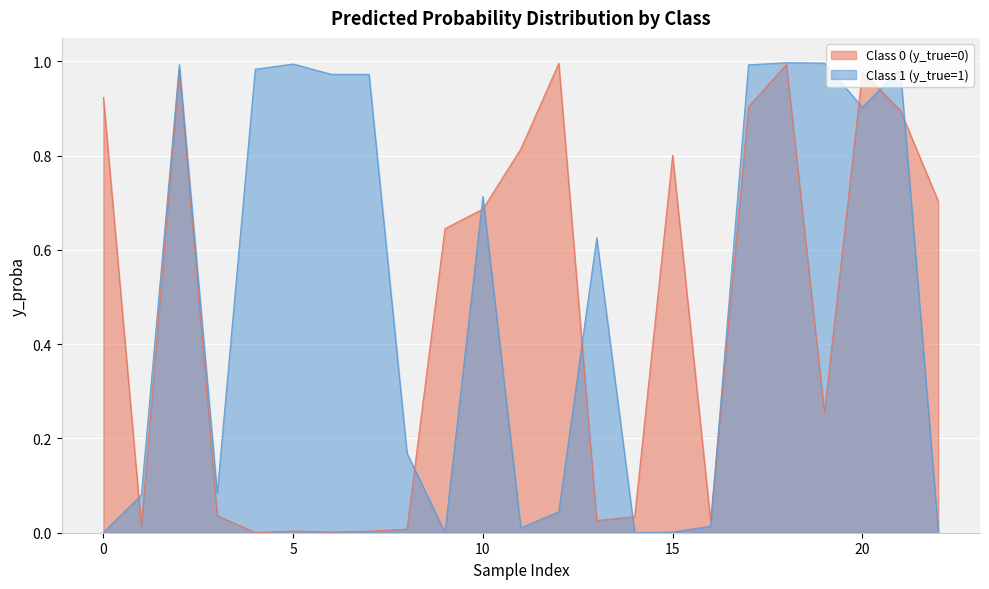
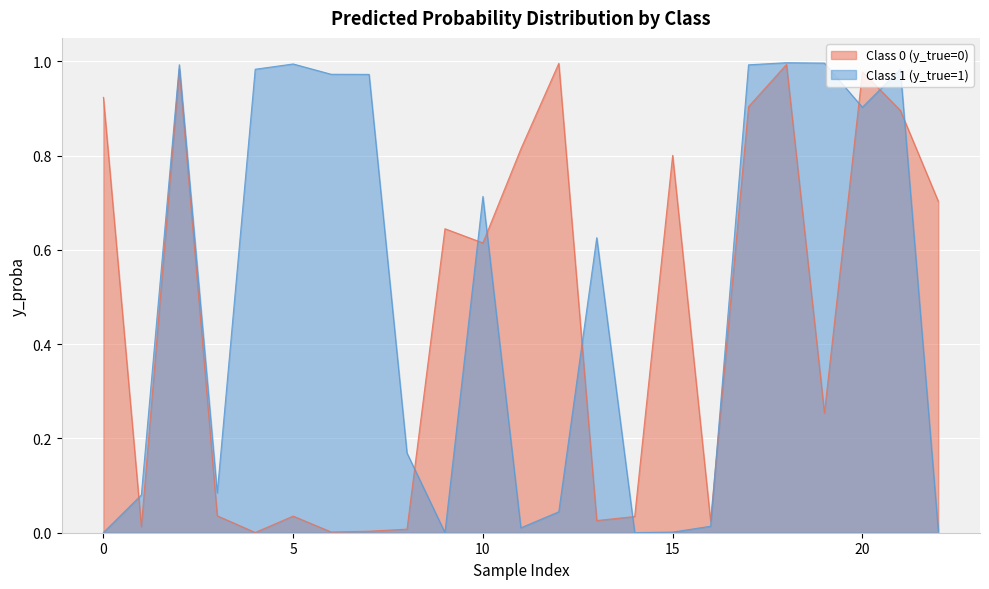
  {
    "Class 0 (y_true=0)": {
      "0": 0.92,
-     "5": 0.00,
-     "10": 0.69,
+     "5": 0.04,
+     "10": 0.61,
      "15": 0.80
    },
    "Class 1 (y_true=1)": {
      "0": 0.00,
      "5": 0.99,
      "10": 0.71,
      "15": 0.00,
      "20": 0.90
    }
  }
